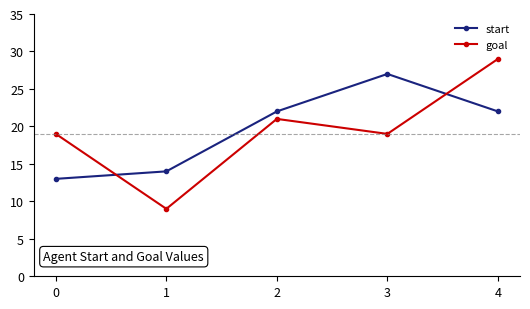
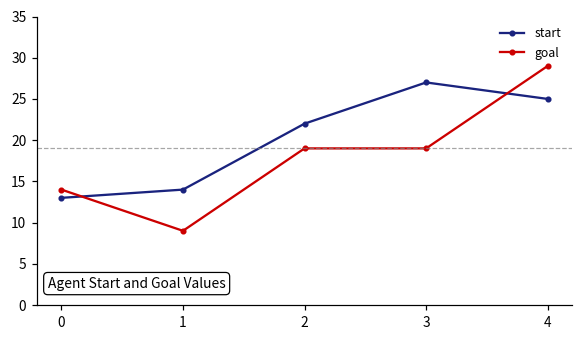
  {
    "start": {
      "0": 13,
      "1": 14,
      "2": 22,
      "3": 27,
-     "4": 22
+     "4": 25
    },
    "goal": {
-     "0": 19,
+     "0": 14,
      "1": 9,
-     "2": 21,
+     "2": 19,
      "3": 19,
      "4": 29
    }
  }
